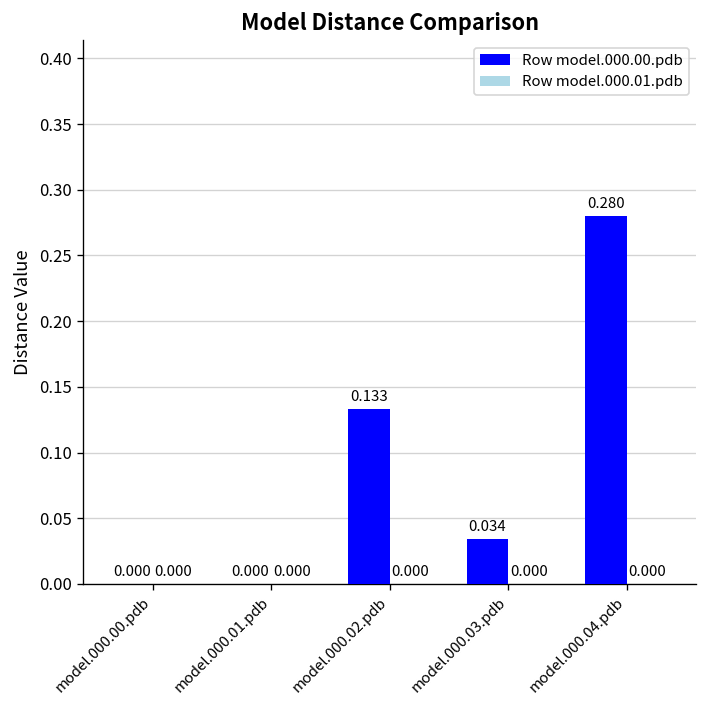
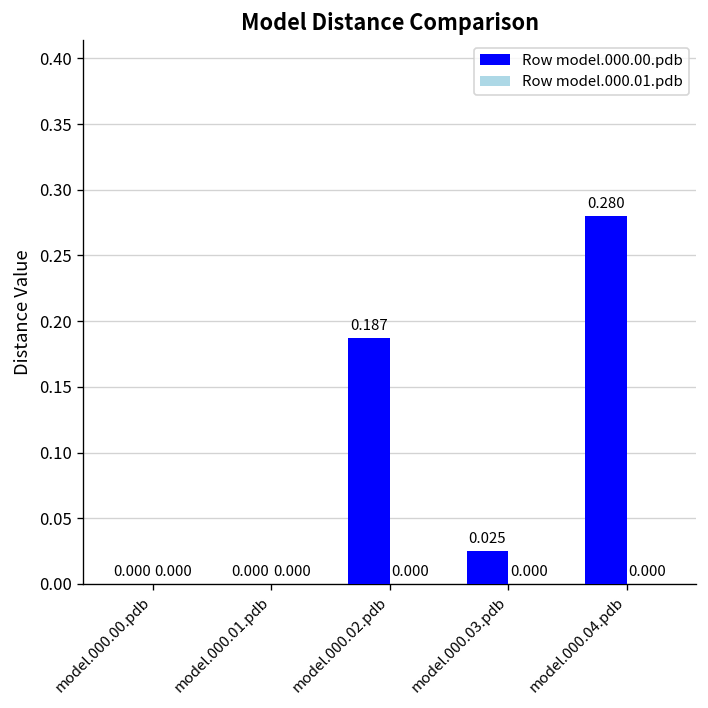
  {
    "Row model.000.00.pdb": {
      "model.000.00.pdb": 0.000,
      "model.000.01.pdb": 0.000,
-     "model.000.02.pdb": 0.133,
-     "model.000.03.pdb": 0.034,
+     "model.000.02.pdb": 0.187,
+     "model.000.03.pdb": 0.025,
      "model.000.04.pdb": 0.280
    },
    "Row model.000.01.pdb": {
      "model.000.00.pdb": 0.000,
      "model.000.01.pdb": 0.000,
      "model.000.02.pdb": 0.000,
      "model.000.03.pdb": 0.000,
      "model.000.04.pdb": 0.000
    }
  }
